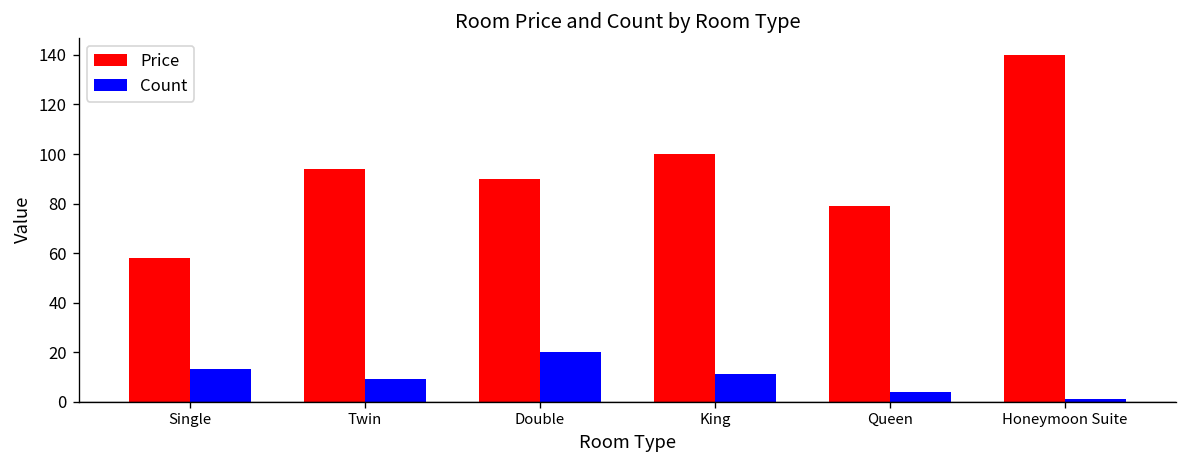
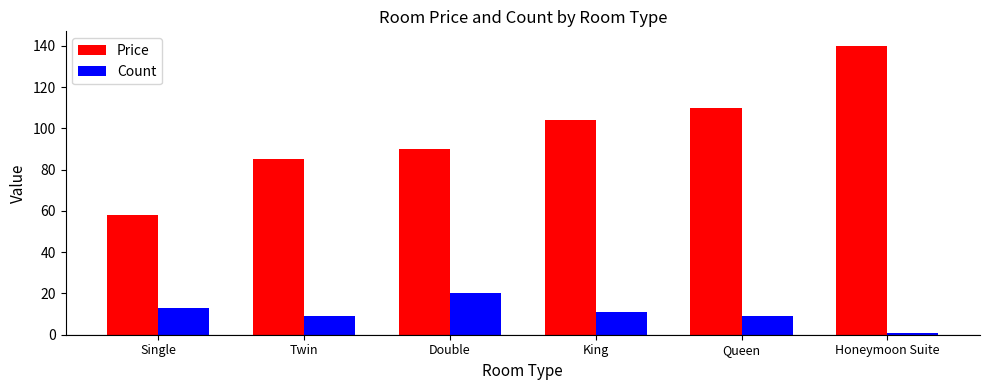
  {
    "Price": {
      "Single": 58,
-     "Twin": 94,
+     "Twin": 85,
      "Double": 90,
-     "King": 100,
-     "Queen": 79,
+     "King": 104,
+     "Queen": 110,
      "Honeymoon Suite": 140
    },
    "Count": {
      "Single": 13,
      "Twin": 9,
      "Double": 20,
      "King": 11,
-     "Queen": 4
+     "Queen": 9
    }
  }
